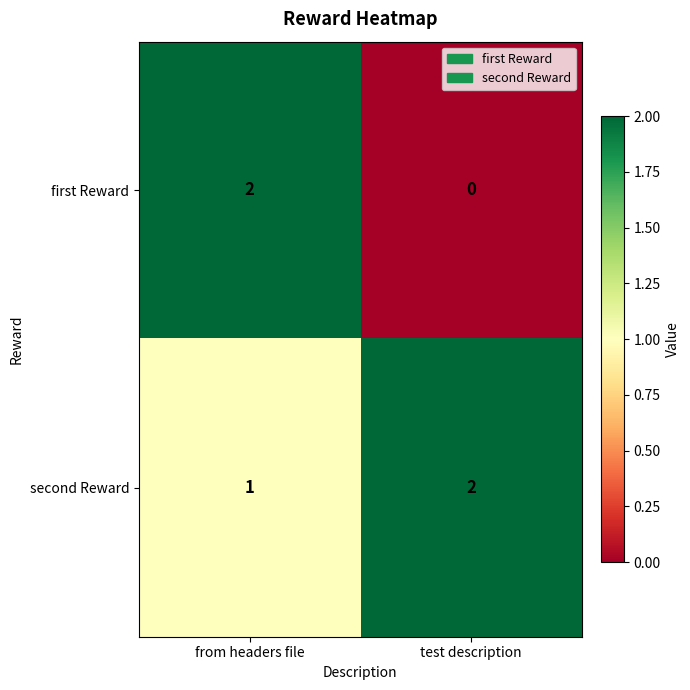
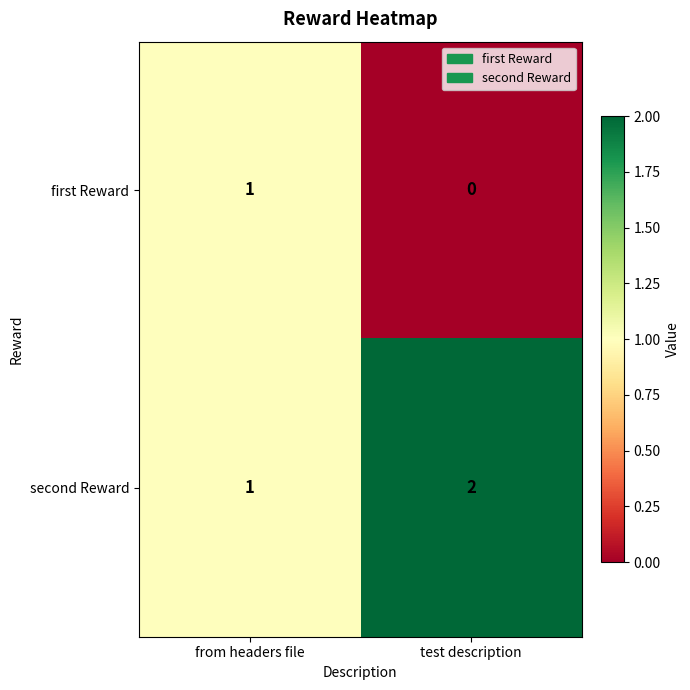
  {
    "first Reward": {
-     "from headers file": 2,
+     "from headers file": 1,
      "test description": 0
    },
    "second Reward": {
      "from headers file": 1,
      "test description": 2
    }
  }
